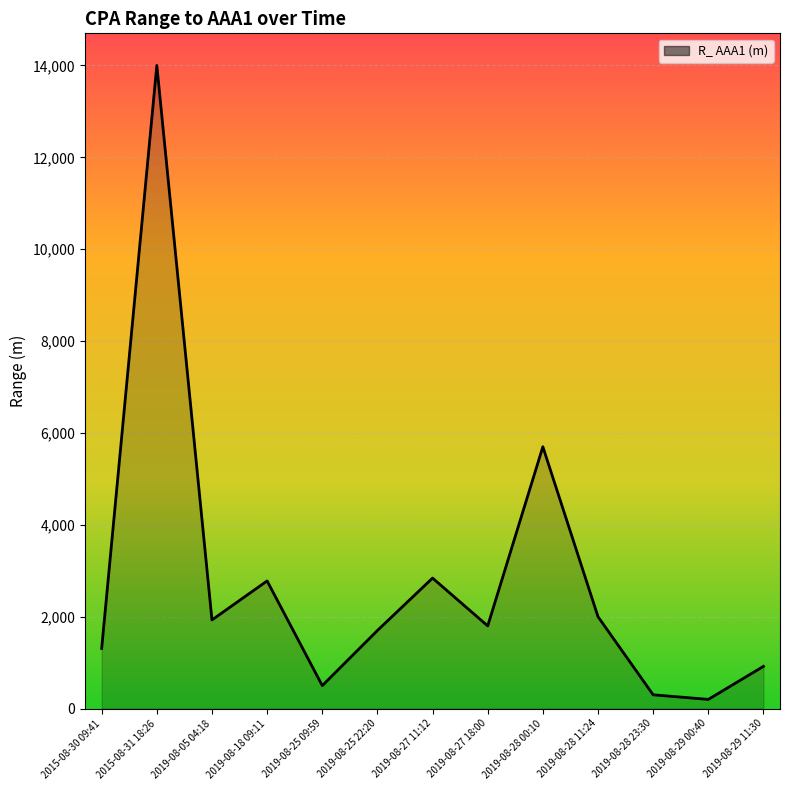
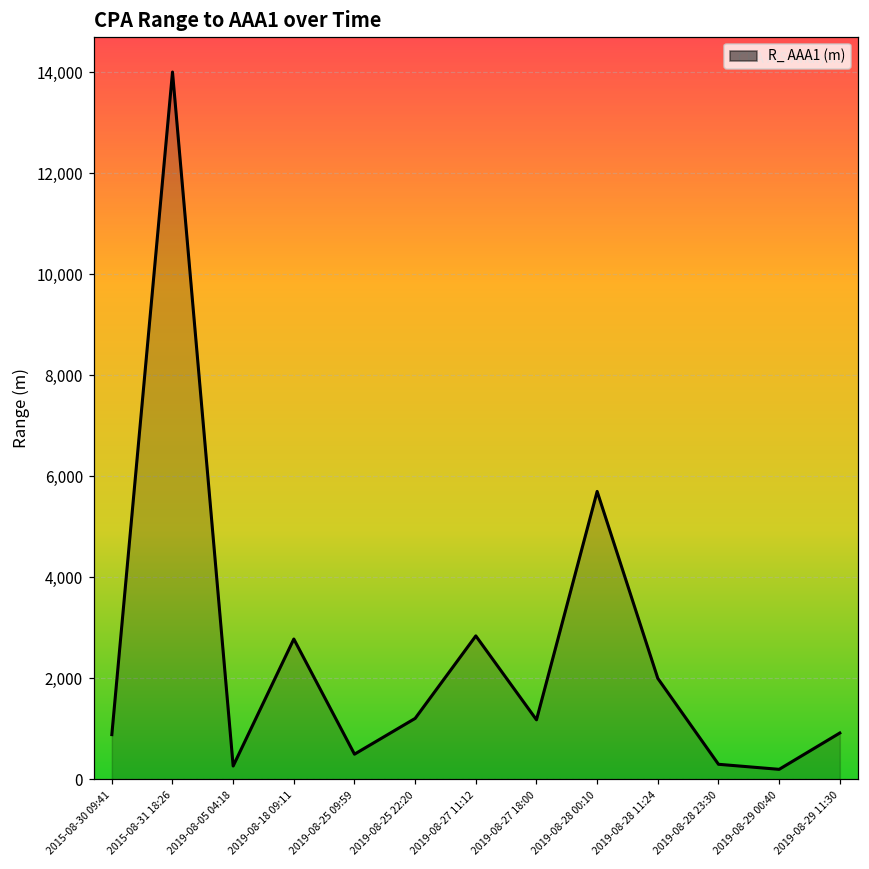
  {
-   "2015-08-30 09:41": "1,300",
+   "2015-08-30 09:41": "900",
    "2015-08-31 18:26": "14,000",
-   "2019-08-05 04:18": "1,900",
+   "2019-08-05 04:18": "300",
    "2019-08-18 09:11": "2,800",
    "2019-08-25 09:59": "500",
-   "2019-08-25 22:20": "1,700",
+   "2019-08-25 22:20": "1,200",
    "2019-08-27 11:12": "2,800",
-   "2019-08-27 18:00": "1,800",
+   "2019-08-27 18:00": "1,200",
    "2019-08-28 00:10": "5,700",
    "2019-08-28 11:24": "2,000",
    "2019-08-28 23:30": "300",
    "2019-08-29 00:40": "200",
    "2019-08-29 11:30": "900"
  }
